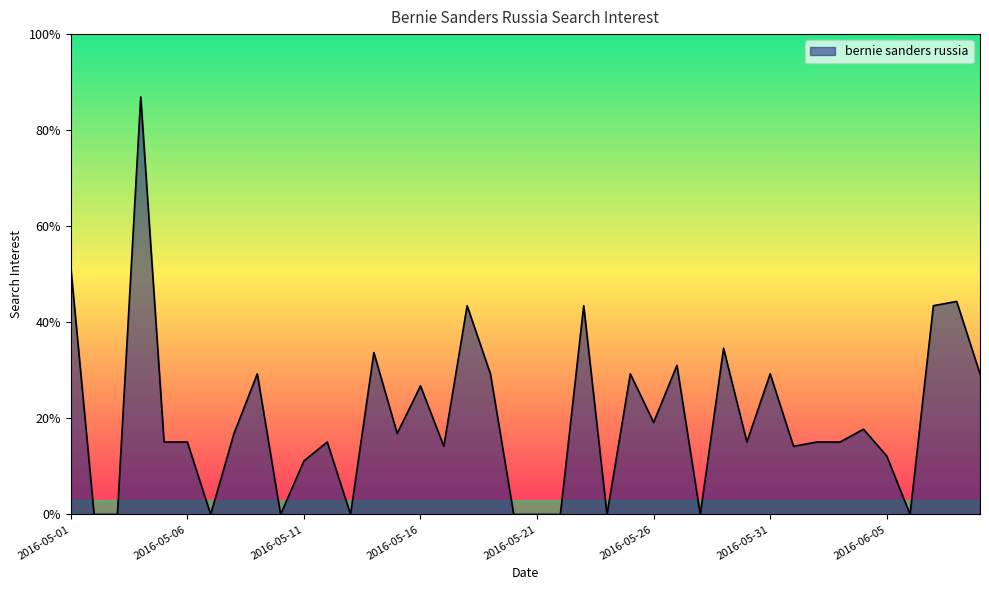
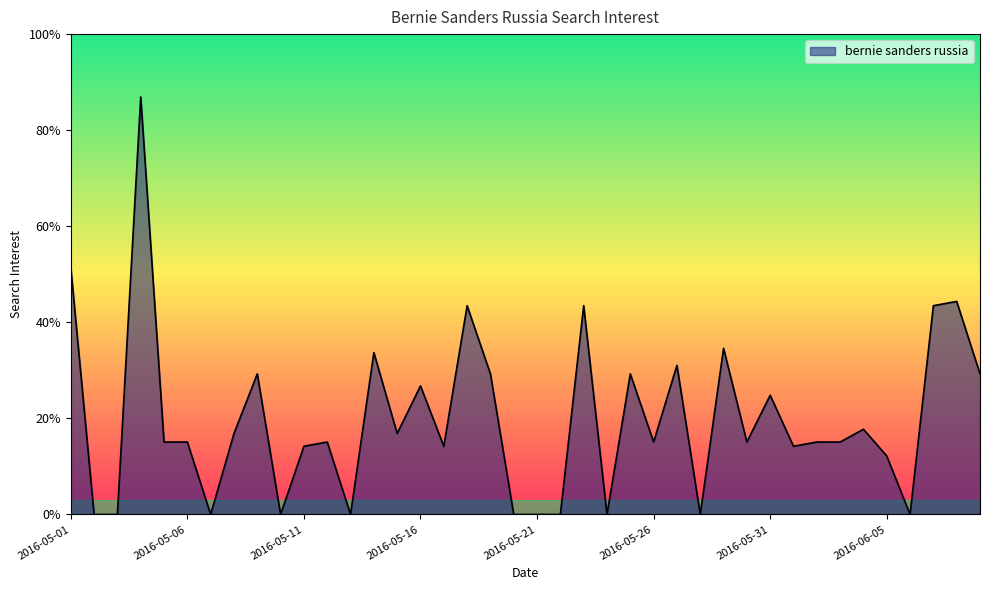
  {
    "2016-05-01": "51%",
    "2016-05-06": "15%",
-   "2016-05-11": "11%",
+   "2016-05-11": "14%",
    "2016-05-16": "27%",
-   "2016-05-26": "19%",
-   "2016-05-31": "29%",
+   "2016-05-26": "15%",
+   "2016-05-31": "25%",
    "2016-06-05": "12%"
  }
